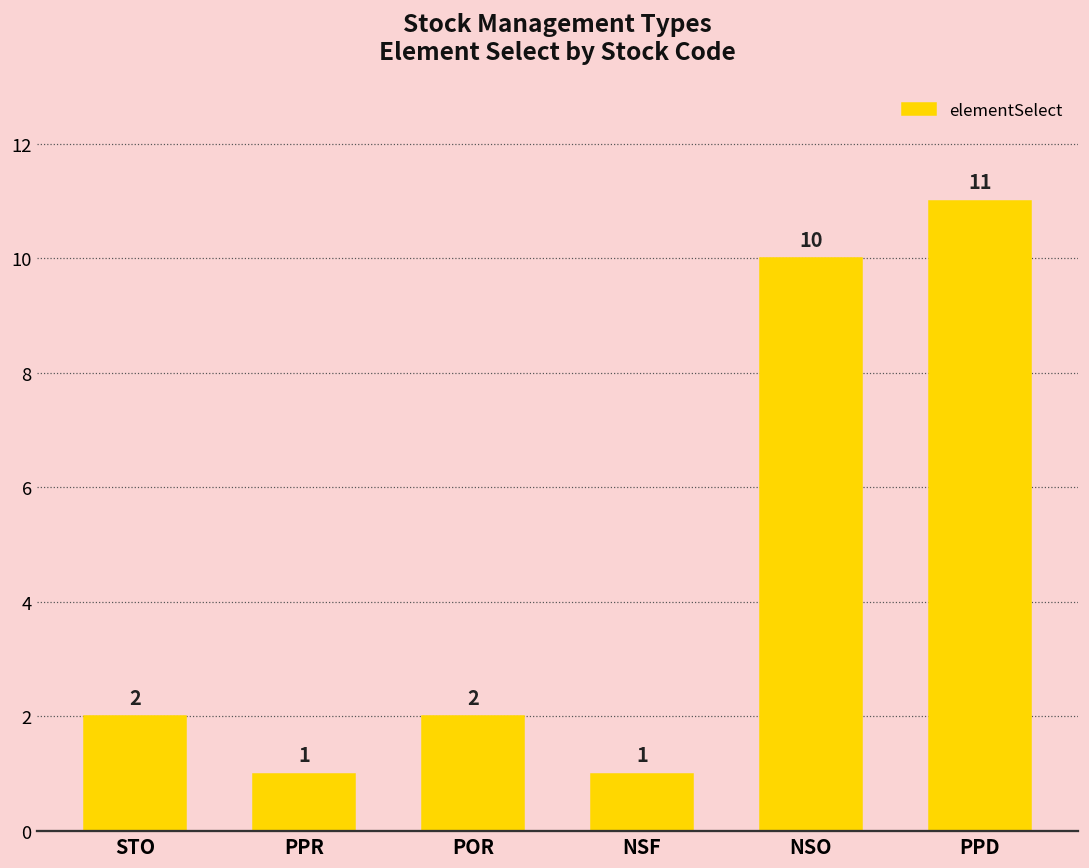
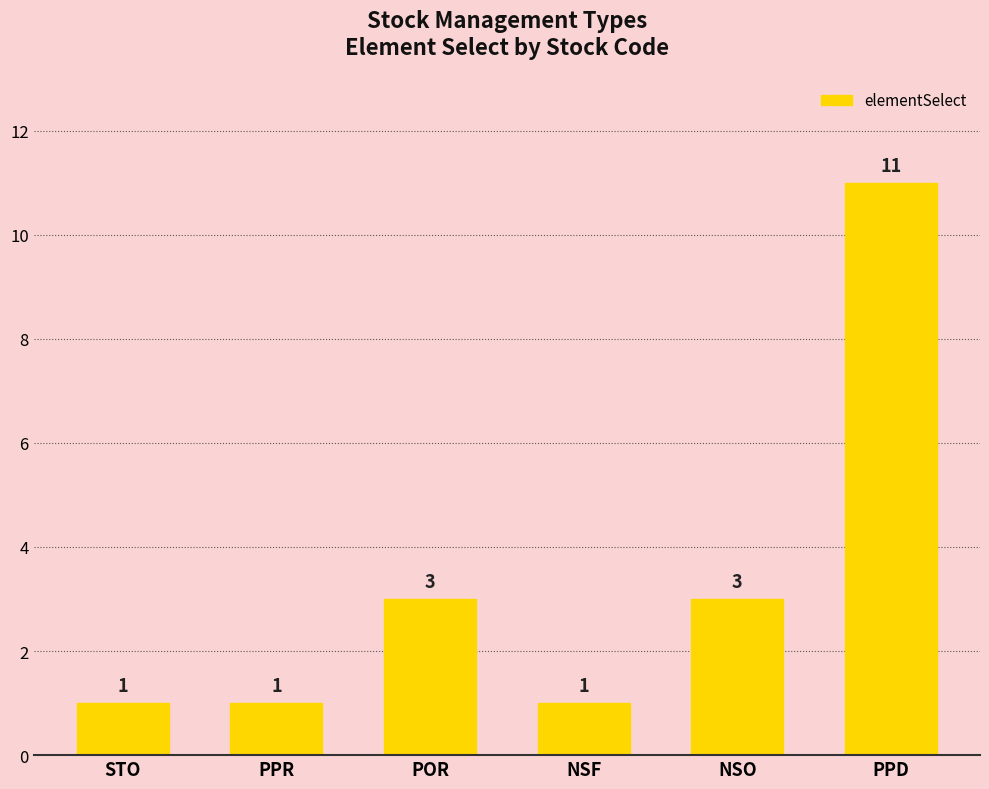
  {
-   "STO": 2,
+   "STO": 1,
    "PPR": 1,
-   "POR": 2,
+   "POR": 3,
    "NSF": 1,
-   "NSO": 10,
+   "NSO": 3,
    "PPD": 11
  }
